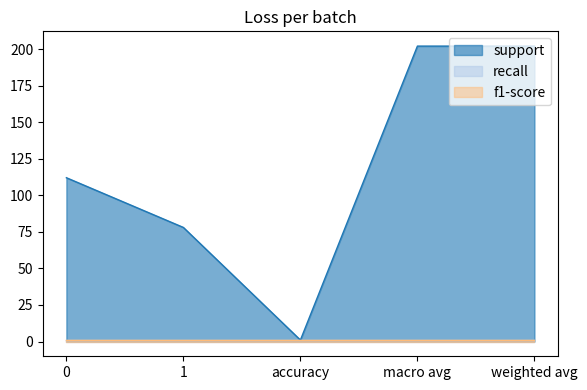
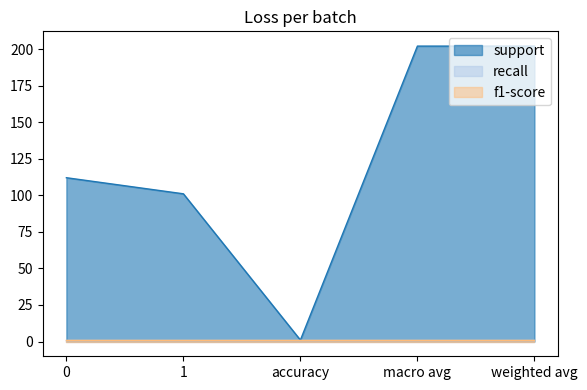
  {
    "support": {
      "0": 112,
-     "1": 78,
+     "1": 101,
      "macro avg": 202
    },
    "f1-score": {
      "0": 1,
      "1": 1,
      "macro avg": 1,
      "weighted avg": 1
    }
  }
